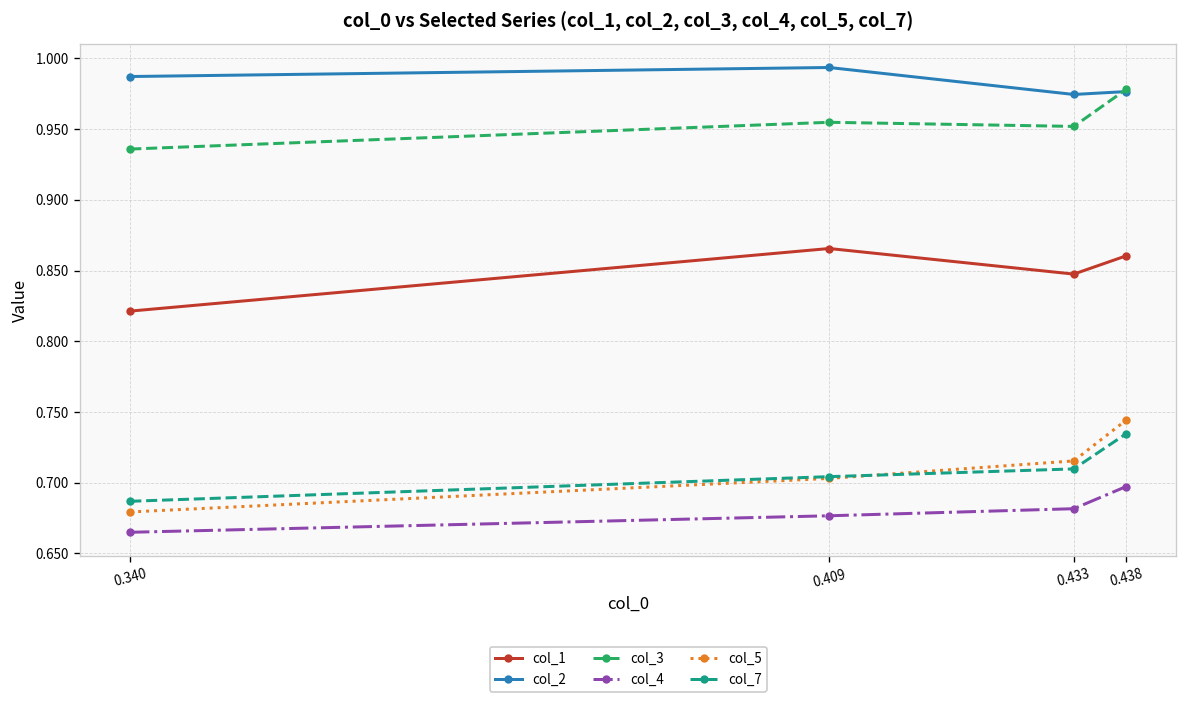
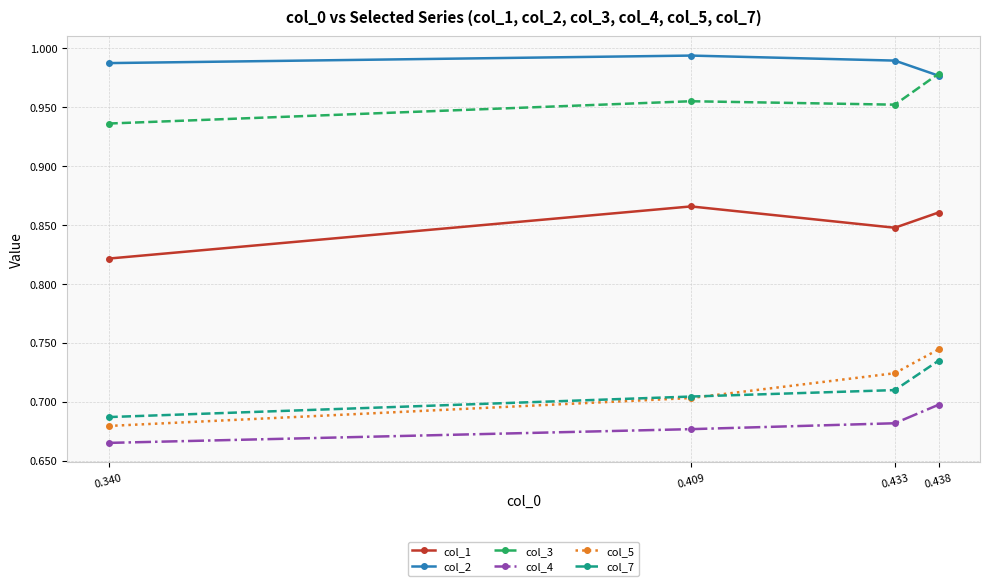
  {
    "col_1": {
      "0.340": 0.821,
      "0.409": 0.866,
      "0.433": 0.848,
      "0.438": 0.860
    },
    "col_2": {
      "0.340": 0.987,
      "0.409": 0.994,
-     "0.433": 0.975
+     "0.433": 0.989
    },
    "col_4": {
      "0.340": 0.665,
      "0.409": 0.677,
      "0.433": 0.682,
      "0.438": 0.697
    },
    "col_5": {
      "0.340": 0.679,
-     "0.433": 0.715,
+     "0.433": 0.724,
      "0.438": 0.744
    }
  }
